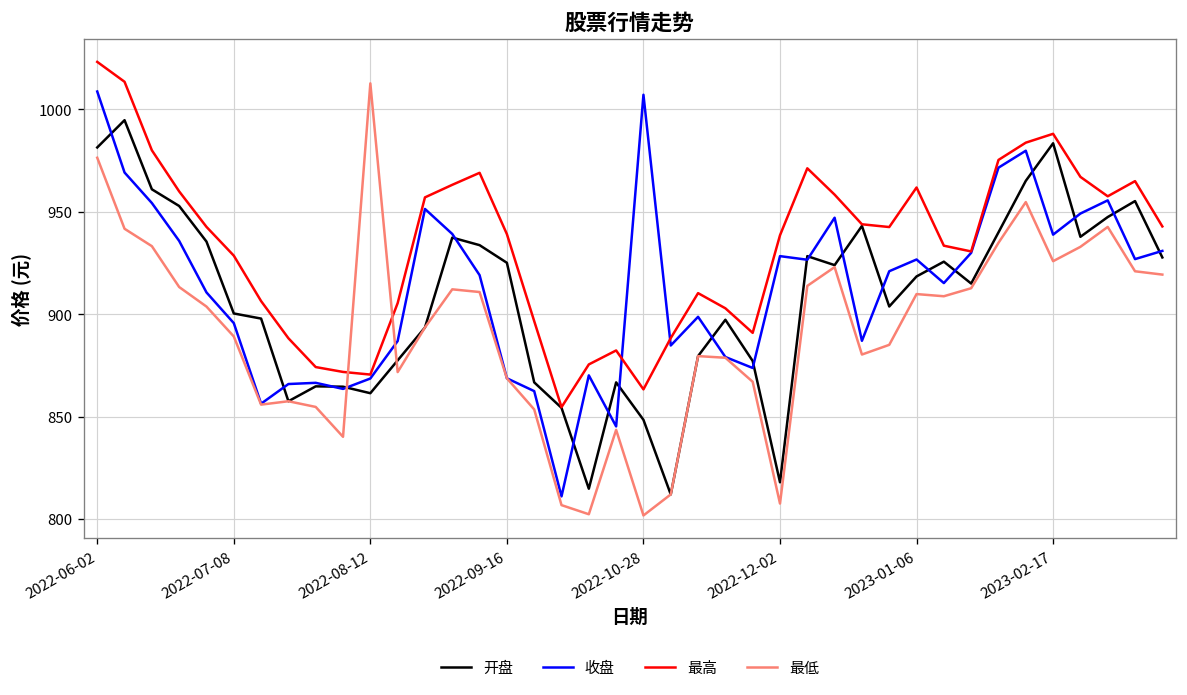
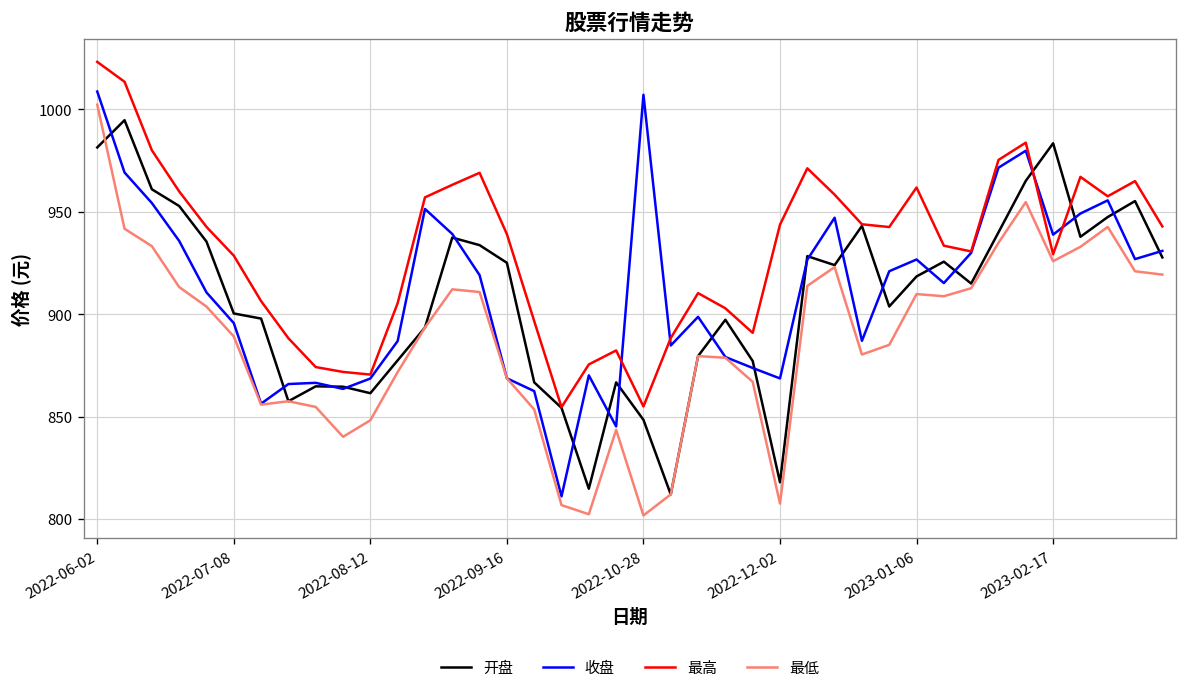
  {
    "开盘": {
      "2022-06-02": 981,
      "2022-07-08": 900,
      "2022-08-12": 861,
      "2022-09-16": 925,
      "2022-10-28": 848,
      "2022-12-02": 818,
      "2023-01-06": 918,
      "2023-02-17": 983
    },
    "收盘": {
      "2022-06-02": 1009,
      "2022-07-08": 896,
      "2022-08-12": 869,
      "2022-10-28": 1007,
-     "2022-12-02": 928,
+     "2022-12-02": 869,
      "2023-01-06": 927,
      "2023-02-17": 939
    },
    "最高": {
      "2022-06-02": 1023,
      "2022-07-08": 929,
      "2022-08-12": 871,
      "2022-09-16": 939,
-     "2022-10-28": 863,
-     "2022-12-02": 939,
+     "2022-10-28": 855,
+     "2022-12-02": 944,
      "2023-01-06": 962,
-     "2023-02-17": 988
+     "2023-02-17": 929
    },
    "最低": {
-     "2022-06-02": 976,
+     "2022-06-02": 1002,
      "2022-07-08": 889,
-     "2022-08-12": 1013,
+     "2022-08-12": 848,
      "2022-10-28": 802,
      "2022-12-02": 808,
      "2023-01-06": 910,
      "2023-02-17": 926
    }
  }
